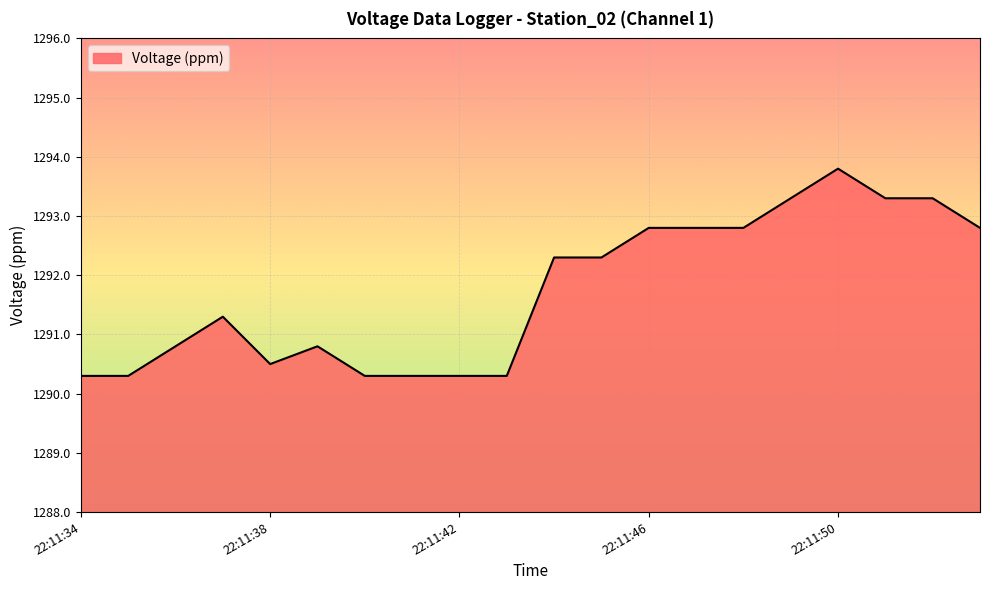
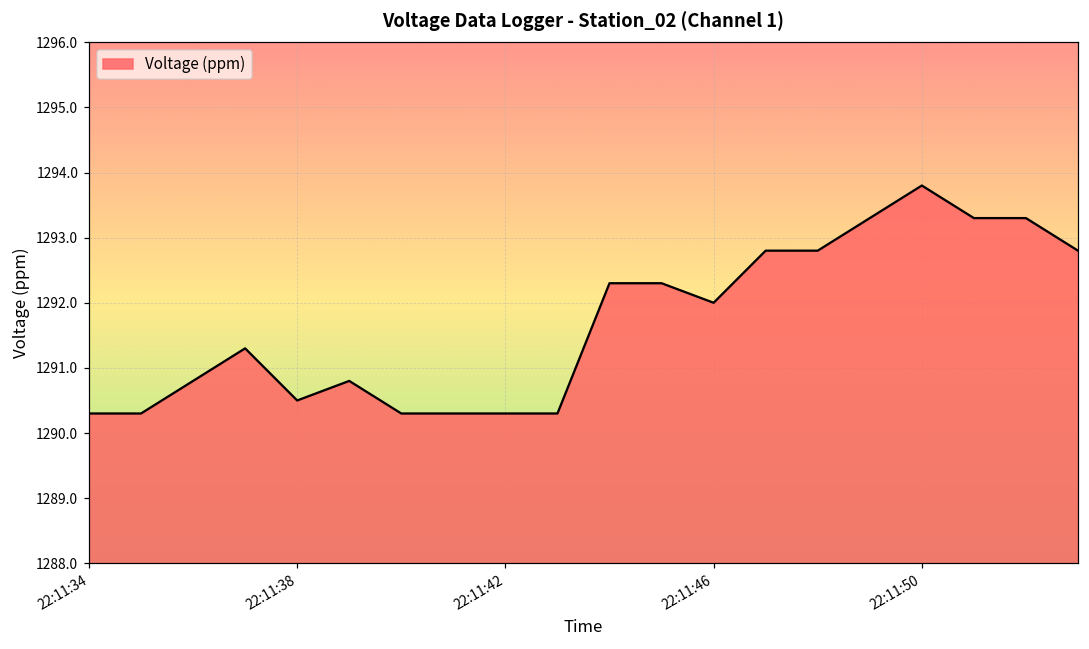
  {
    "22:11:34": 1290.3,
    "22:11:38": 1290.5,
    "22:11:42": 1290.3,
-   "22:11:46": 1292.8,
+   "22:11:46": 1292.0,
    "22:11:50": 1293.8
  }
